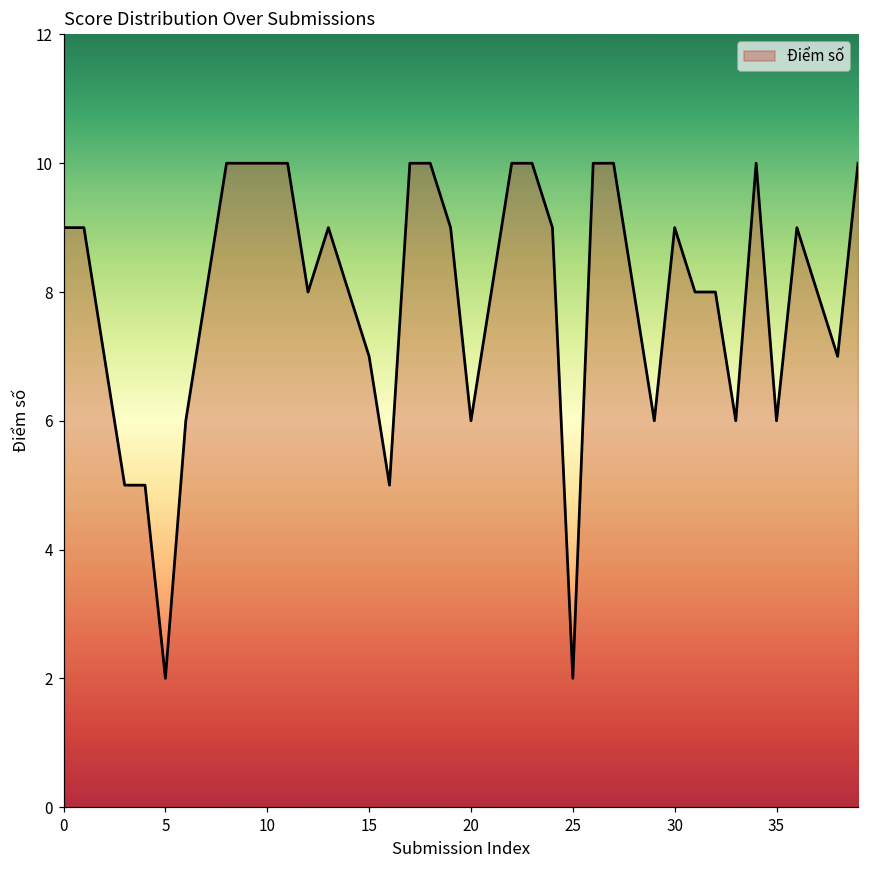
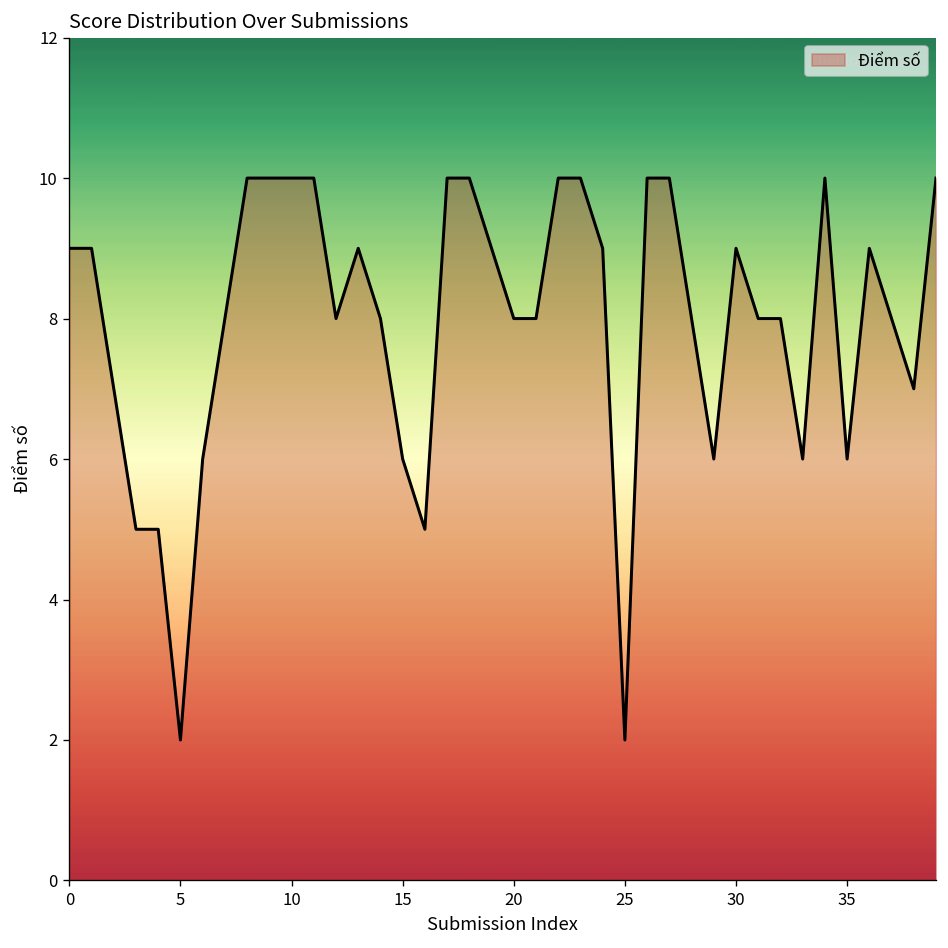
  {
    "0": 9,
    "5": 2,
    "10": 10,
-   "15": 7,
-   "20": 6,
+   "15": 6,
+   "20": 8,
    "25": 2,
    "30": 9,
    "35": 6
  }
